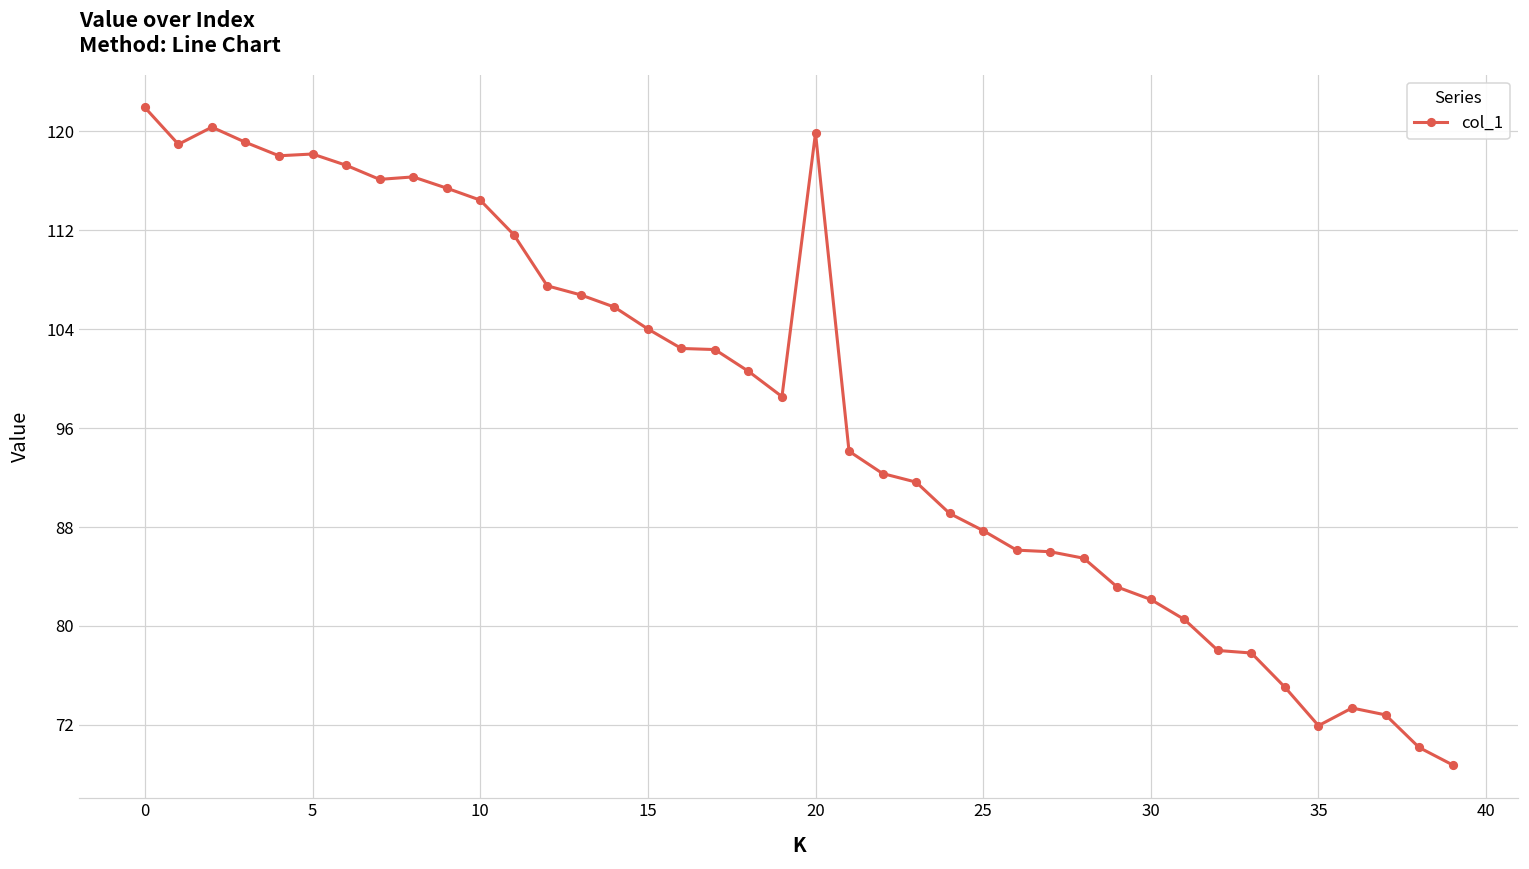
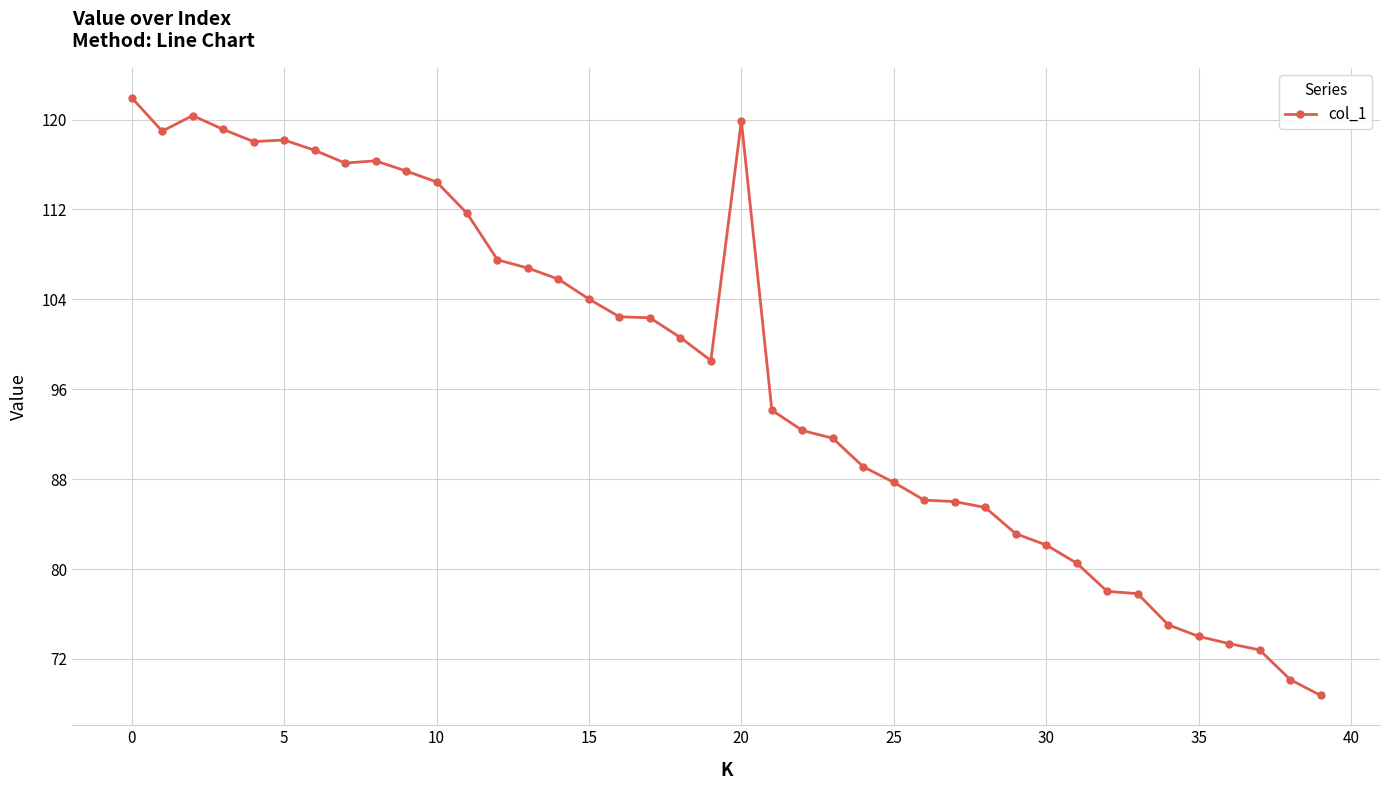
  {
    "0": 121.9,
    "5": 118.2,
    "10": 114.4,
    "15": 104.0,
    "20": 119.9,
    "25": 87.7,
    "30": 82.1,
-   "35": 71.9
+   "35": 74.0
  }
